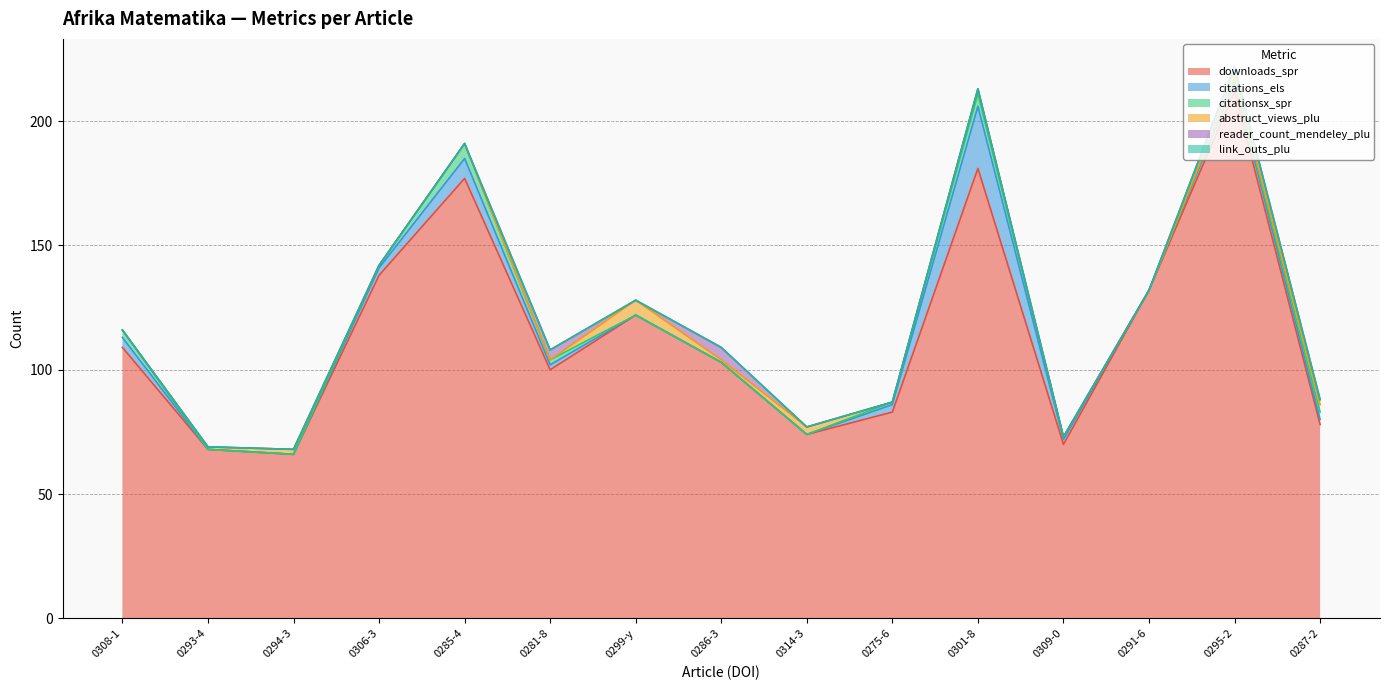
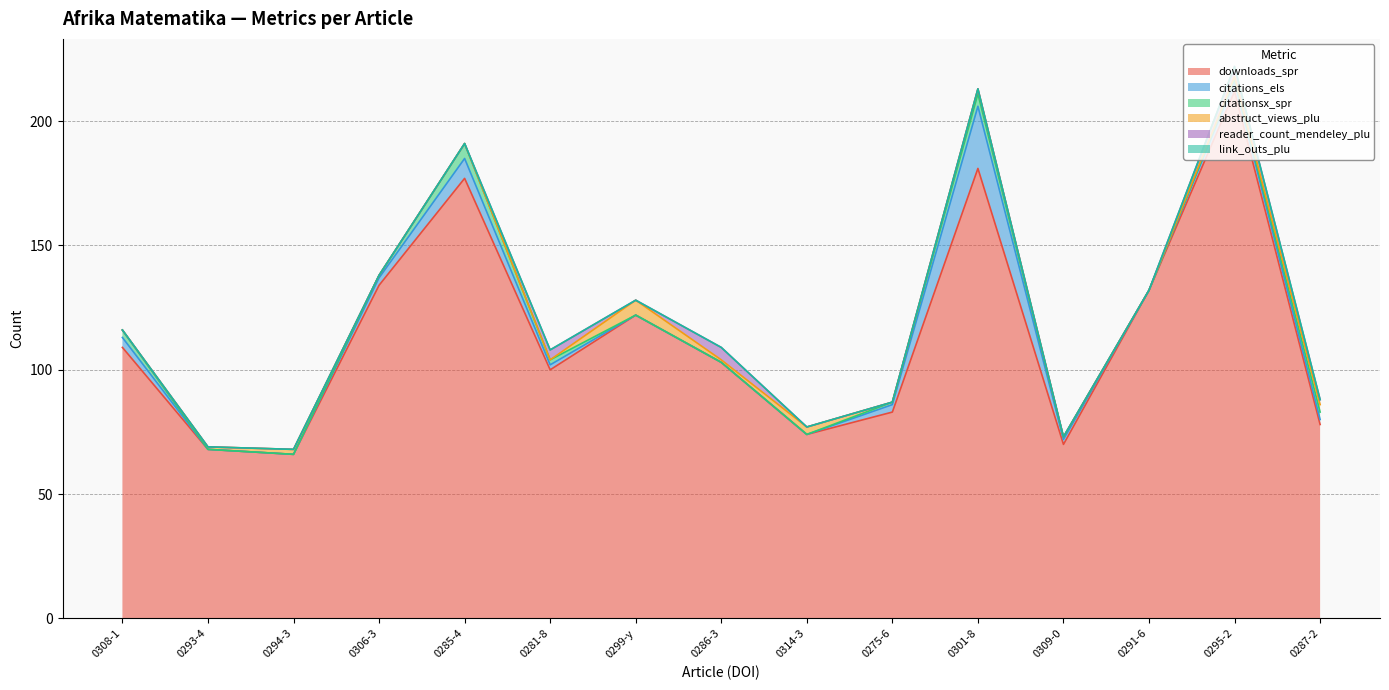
  {
    "downloads_spr": {
      "0308-1": 109,
-     "0306-3": 138,
+     "0306-3": 134,
      "0285-4": 177,
      "0281-8": 100,
      "0275-6": 83,
      "0301-8": 181,
      "0309-0": 70,
      "0287-2": 78
    },
    "citations_els": {
      "0308-1": 4,
      "0285-4": 8,
      "0281-8": 2,
      "0301-8": 25,
      "0287-2": 2
    },
    "abstruct_views_plu": {
      "0287-2": 3
    }
  }
